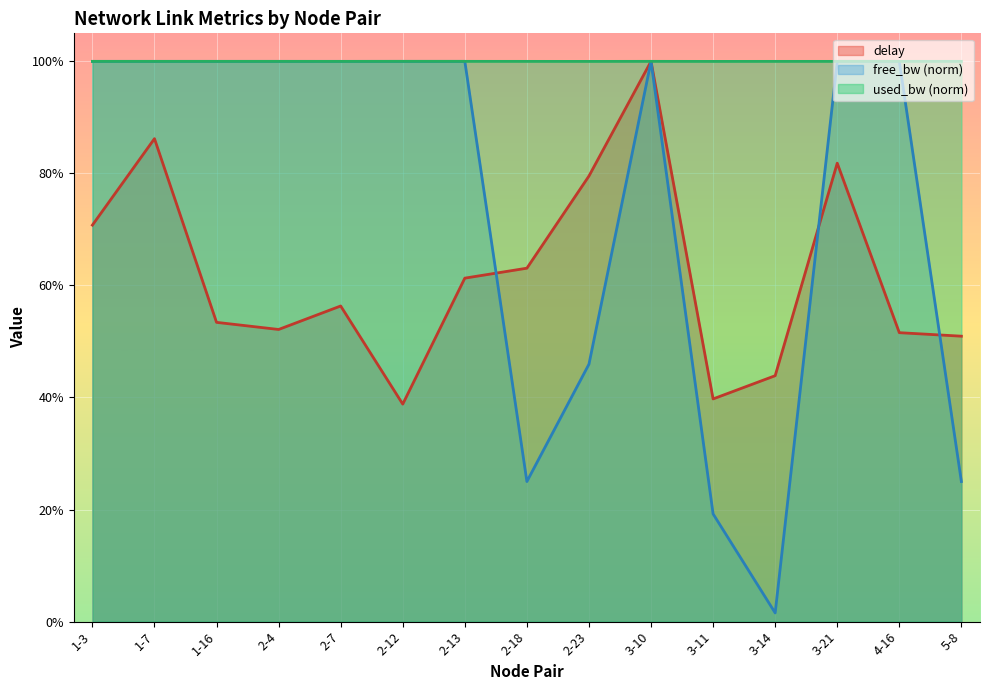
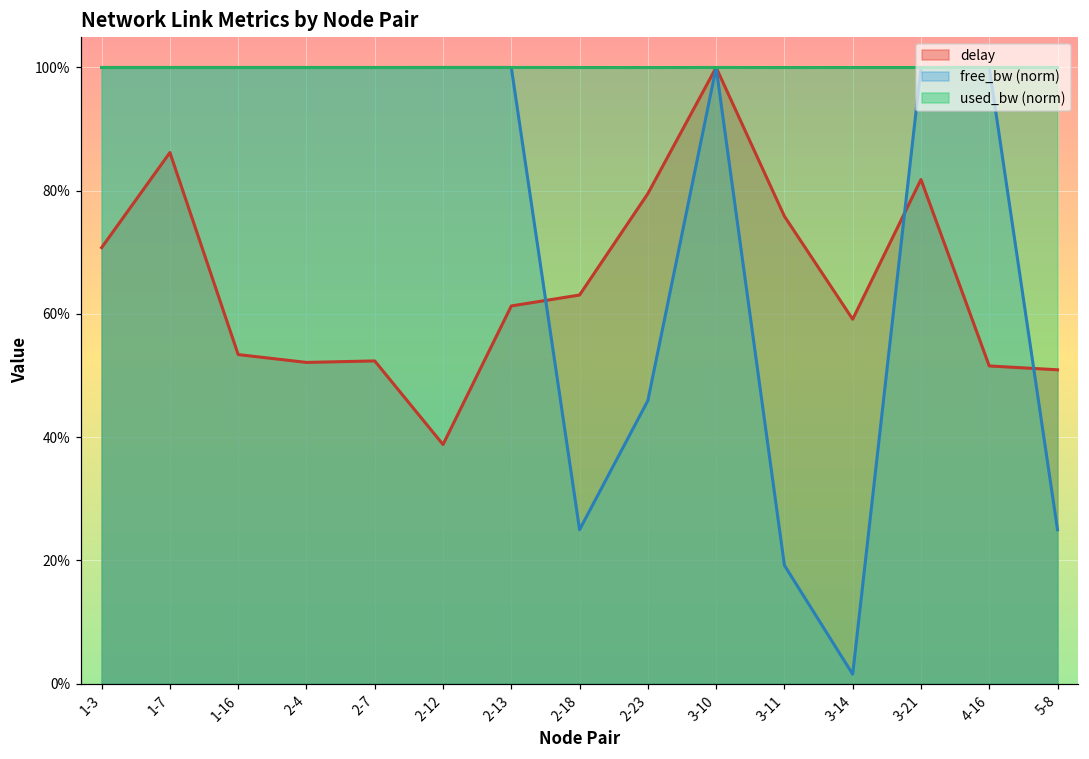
  {
    "delay": {
      "1-3": "71%",
      "1-7": "86%",
      "1-16": "53%",
      "2-4": "52%",
-     "2-7": "56%",
+     "2-7": "52%",
      "2-12": "39%",
      "2-13": "61%",
      "2-18": "63%",
      "2-23": "80%",
-     "3-11": "40%",
-     "3-14": "44%",
+     "3-11": "76%",
+     "3-14": "59%",
      "3-21": "82%",
      "4-16": "52%",
      "5-8": "51%"
    },
    "free_bw (norm)": {
      "2-18": "25%",
      "2-23": "46%",
      "3-11": "19%",
      "3-14": "2%",
      "5-8": "25%"
    },
    "used_bw (norm)": {
      "2-18": "100%",
      "2-23": "100%",
      "3-11": "100%",
      "3-14": "100%"
    }
  }
